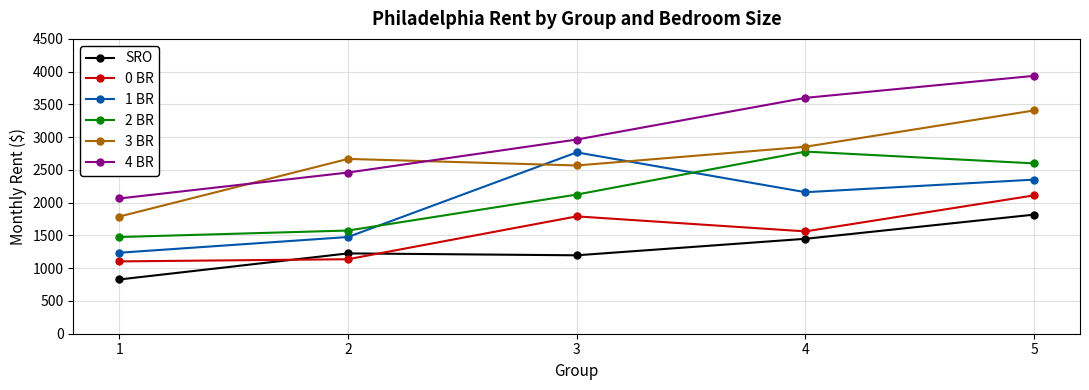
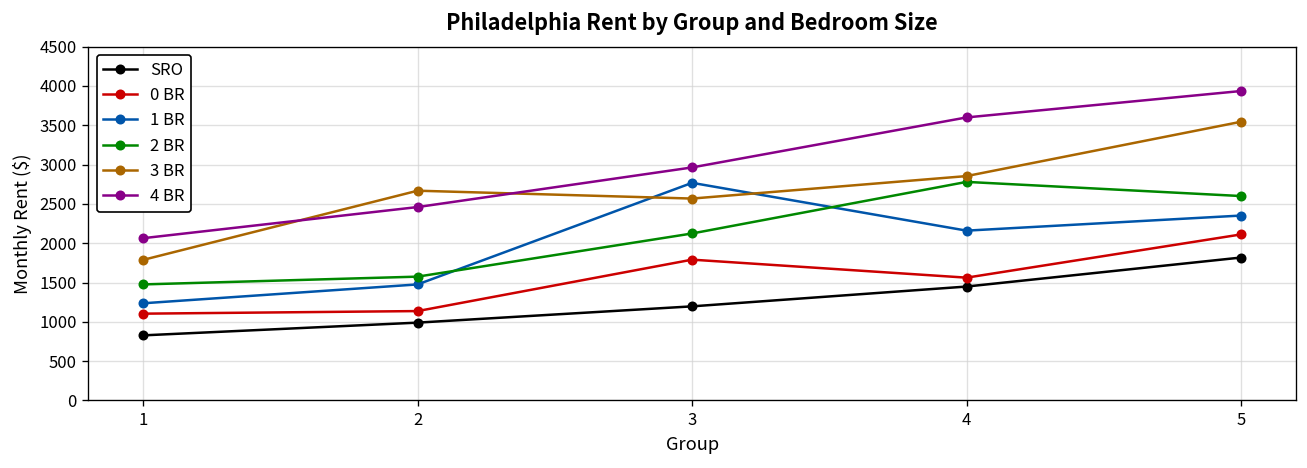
  {
    "SRO": {
      "1": 800,
-     "2": 1200,
+     "2": 1000,
      "3": 1200,
      "4": 1400,
      "5": 1800
    },
    "0 BR": {
      "1": 1100,
      "2": 1100,
      "3": 1800,
      "4": 1600,
      "5": 2100
    },
    "1 BR": {
      "1": 1200,
      "2": 1500,
      "3": 2800,
      "4": 2200,
      "5": 2400
    },
    "2 BR": {
      "1": 1500,
      "2": 1600,
      "3": 2100,
      "4": 2800,
      "5": 2600
    },
    "3 BR": {
      "1": 1800,
      "2": 2700,
      "3": 2600,
      "4": 2900,
-     "5": 3400
+     "5": 3500
    },
    "4 BR": {
      "1": 2100,
      "2": 2500,
      "3": 3000,
      "4": 3600,
      "5": 3900
    }
  }
